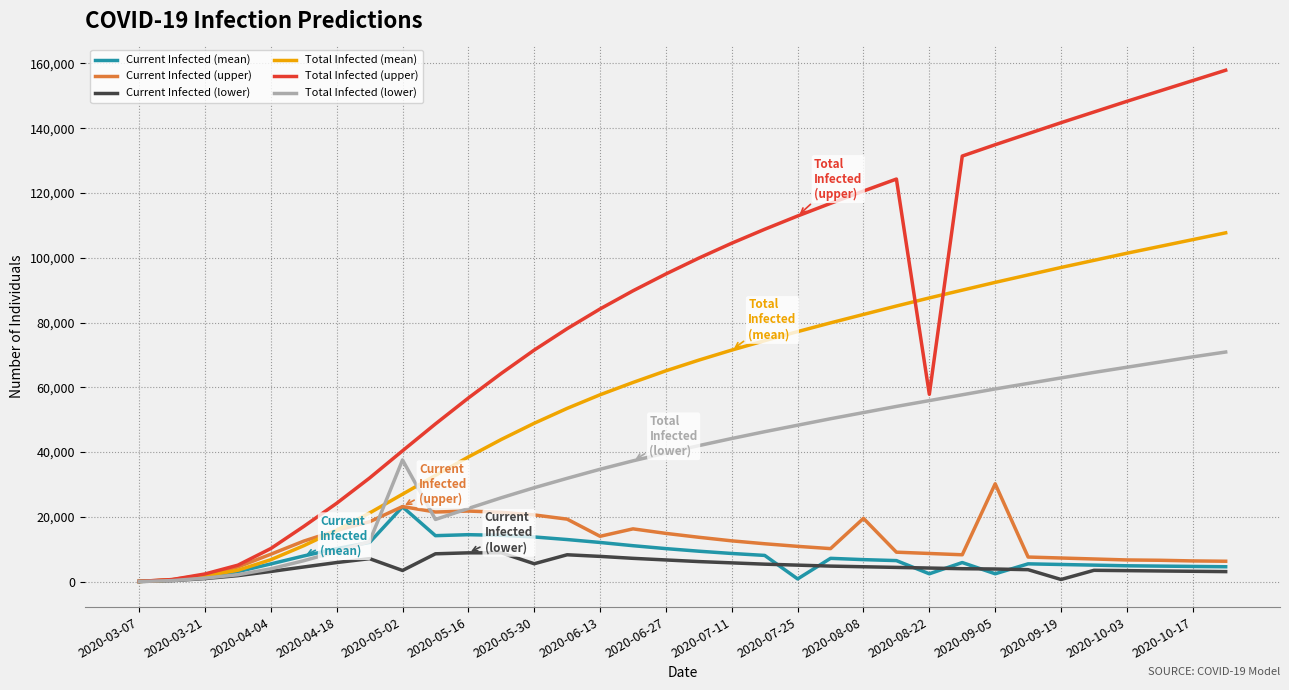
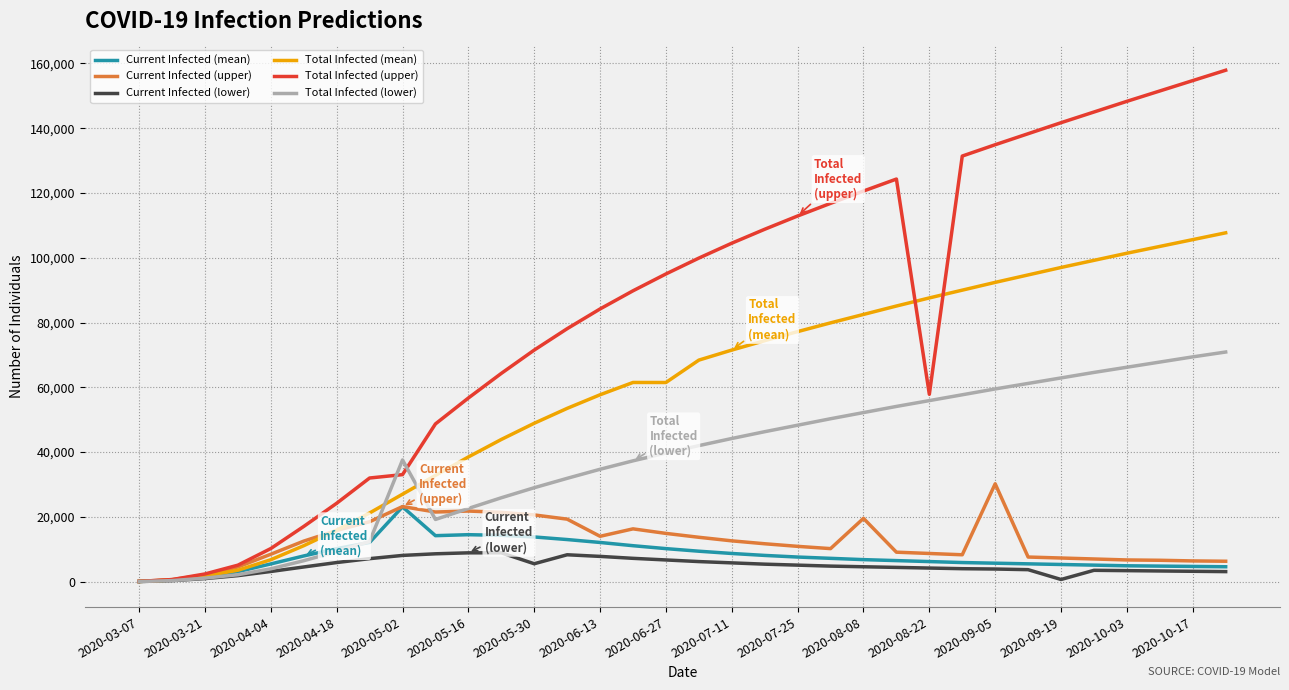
  {
    "Current Infected (mean)": {
      "2020-04-04": "5,000",
      "2020-05-16": "15,000",
      "2020-06-13": "12,000",
      "2020-06-27": "10,000",
      "2020-07-11": "9,000",
-     "2020-07-25": "1,000",
+     "2020-07-25": "8,000",
      "2020-08-08": "7,000",
-     "2020-08-22": "2,000",
-     "2020-09-05": "2,000",
+     "2020-08-22": "6,000",
+     "2020-09-05": "6,000",
      "2020-09-19": "5,000",
      "2020-10-03": "5,000",
      "2020-10-17": "5,000"
    },
    "Current Infected (upper)": {
      "2020-04-04": "8,000",
      "2020-06-13": "14,000",
      "2020-06-27": "15,000",
      "2020-07-11": "13,000",
      "2020-07-25": "11,000",
      "2020-08-08": "20,000",
      "2020-08-22": "9,000",
      "2020-09-05": "30,000",
      "2020-09-19": "7,000",
      "2020-10-03": "7,000",
      "2020-10-17": "6,000"
    },
    "Current Infected (lower)": {
      "2020-04-04": "3,000",
      "2020-04-18": "6,000",
-     "2020-05-02": "3,000",
+     "2020-05-02": "8,000",
      "2020-05-16": "9,000",
      "2020-05-30": "6,000",
      "2020-06-13": "8,000",
      "2020-06-27": "7,000",
      "2020-07-11": "6,000",
      "2020-07-25": "5,000",
      "2020-08-08": "5,000",
      "2020-08-22": "4,000",
      "2020-09-05": "4,000",
      "2020-09-19": "1,000",
      "2020-10-03": "3,000",
      "2020-10-17": "3,000"
    },
    "Total Infected (mean)": {
      "2020-04-04": "7,000",
      "2020-05-02": "27,000",
      "2020-05-16": "39,000",
      "2020-05-30": "49,000",
      "2020-06-13": "58,000",
-     "2020-06-27": "65,000",
+     "2020-06-27": "61,000",
      "2020-07-11": "72,000",
      "2020-08-08": "83,000",
      "2020-08-22": "88,000",
      "2020-09-05": "92,000",
      "2020-09-19": "97,000",
      "2020-10-03": "101,000",
      "2020-10-17": "106,000"
    },
    "Total Infected (upper)": {
      "2020-04-04": "10,000",
      "2020-04-18": "24,000",
-     "2020-05-02": "40,000",
+     "2020-05-02": "33,000",
      "2020-05-16": "57,000",
      "2020-05-30": "72,000",
      "2020-06-13": "84,000",
      "2020-06-27": "95,000",
      "2020-07-11": "105,000",
      "2020-07-25": "113,000",
      "2020-08-22": "58,000",
      "2020-09-05": "135,000",
      "2020-09-19": "142,000",
      "2020-10-03": "148,000",
      "2020-10-17": "155,000"
    },
    "Total Infected (lower)": {
      "2020-04-04": "4,000",
      "2020-05-02": "38,000",
      "2020-05-30": "29,000",
      "2020-06-13": "35,000",
      "2020-07-11": "44,000",
      "2020-07-25": "48,000",
      "2020-08-08": "52,000",
      "2020-08-22": "56,000",
      "2020-09-05": "60,000",
      "2020-09-19": "63,000",
      "2020-10-03": "66,000",
      "2020-10-17": "69,000"
    }
  }
